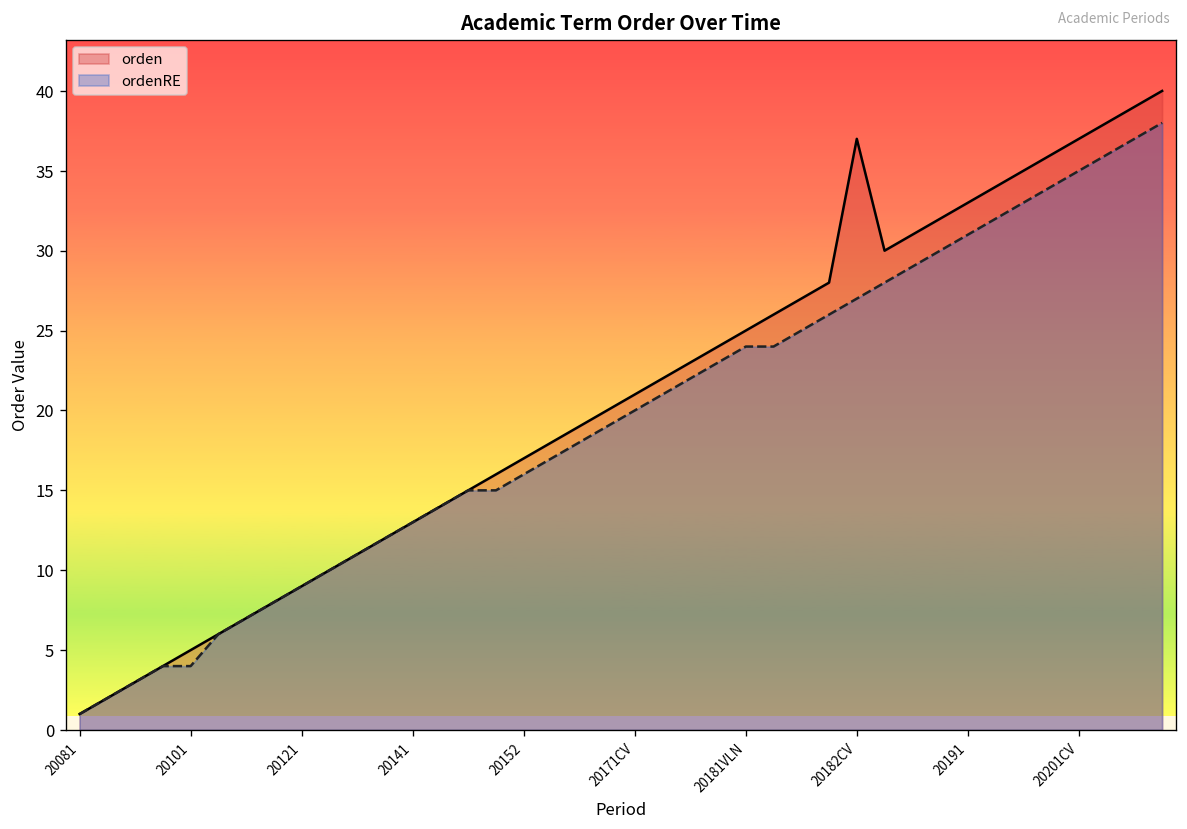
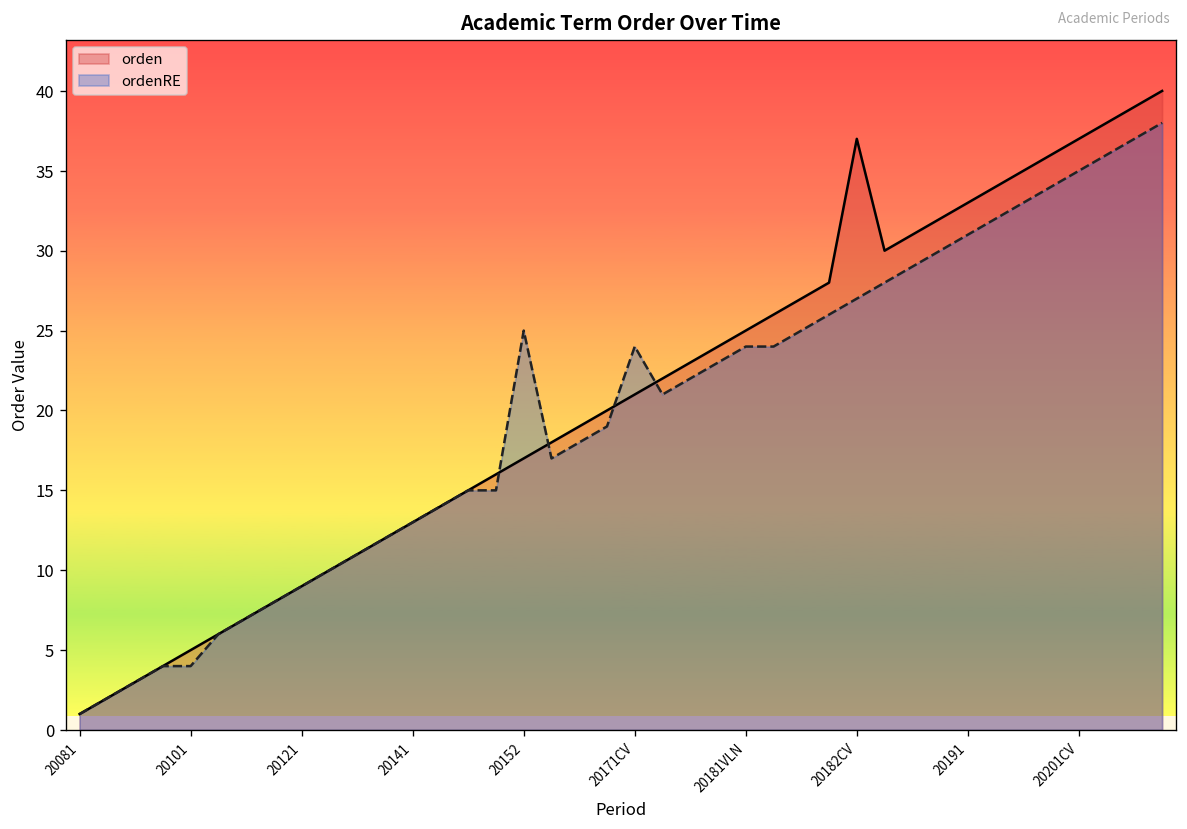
  {
    "orden": {
      "20101": 5,
      "20152": 17,
      "20171CV": 21,
      "20181VLN": 25,
      "20182CV": 37,
      "20191": 33,
      "20201CV": 37
    },
    "ordenRE": {
      "20101": 4,
-     "20152": 16,
-     "20171CV": 20,
+     "20152": 25,
+     "20171CV": 24,
      "20181VLN": 24,
      "20182CV": 27,
      "20191": 31,
      "20201CV": 35
    }
  }
